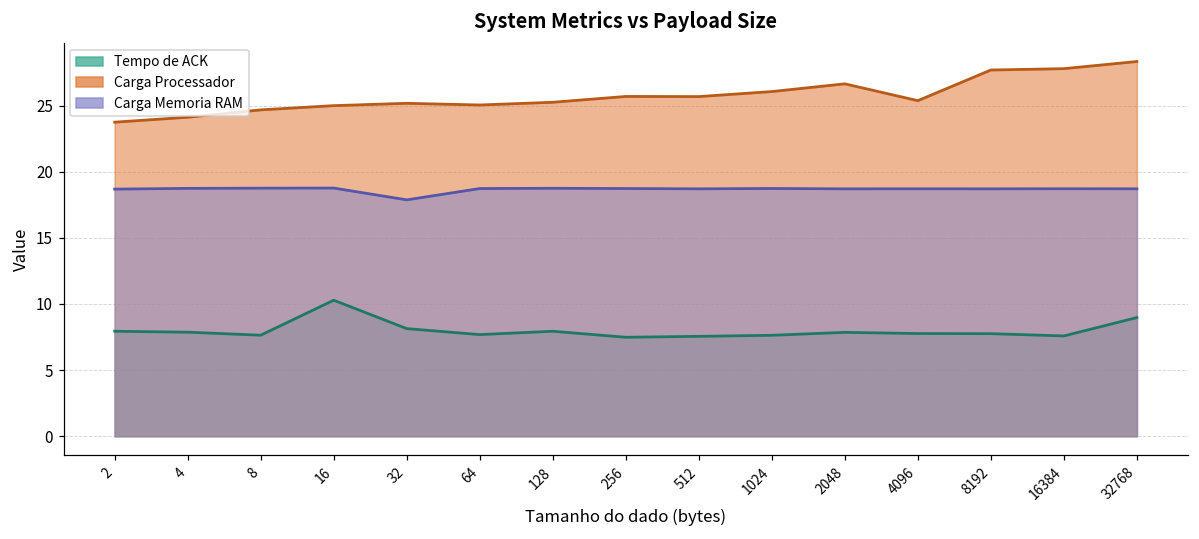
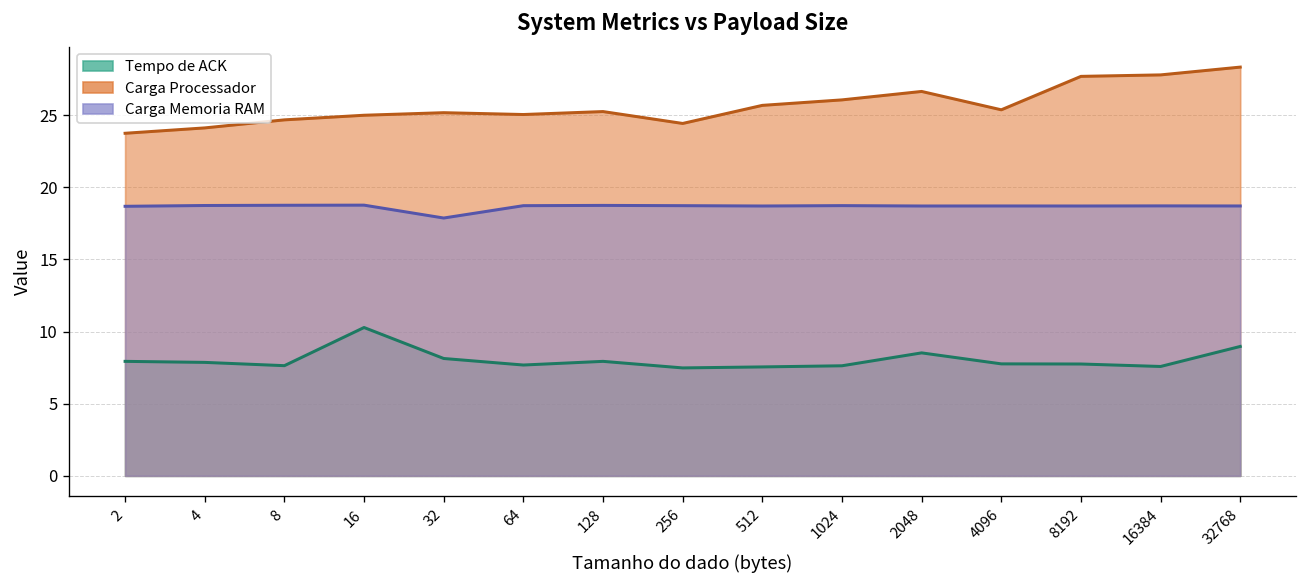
  {
    "Tempo de ACK": {
      "2": 7.9,
      "4": 7.9,
      "8": 7.6,
      "16": 10.3,
      "32": 8.1,
      "64": 7.7,
      "128": 7.9,
      "256": 7.5,
      "512": 7.6,
      "1024": 7.6,
-     "2048": 7.9,
+     "2048": 8.5,
      "4096": 7.8,
      "8192": 7.8,
      "16384": 7.6,
      "32768": 9.0
    },
    "Carga Processador": {
      "2": 23.8,
      "8": 24.7,
      "16": 25.0,
      "32": 25.2,
      "64": 25.1,
      "128": 25.3,
-     "256": 25.7,
+     "256": 24.4,
      "512": 25.7,
      "1024": 26.1,
      "2048": 26.7,
      "4096": 25.4,
      "8192": 27.7,
      "16384": 27.8,
      "32768": 28.3
    },
    "Carga Memoria RAM": {
      "2": 18.7,
      "4": 18.7,
      "8": 18.8,
      "16": 18.8,
      "32": 17.9,
      "64": 18.7,
      "128": 18.7,
      "256": 18.7,
      "512": 18.7,
      "1024": 18.7,
      "2048": 18.7,
      "4096": 18.7,
      "8192": 18.7,
      "16384": 18.7,
      "32768": 18.7
    }
  }
